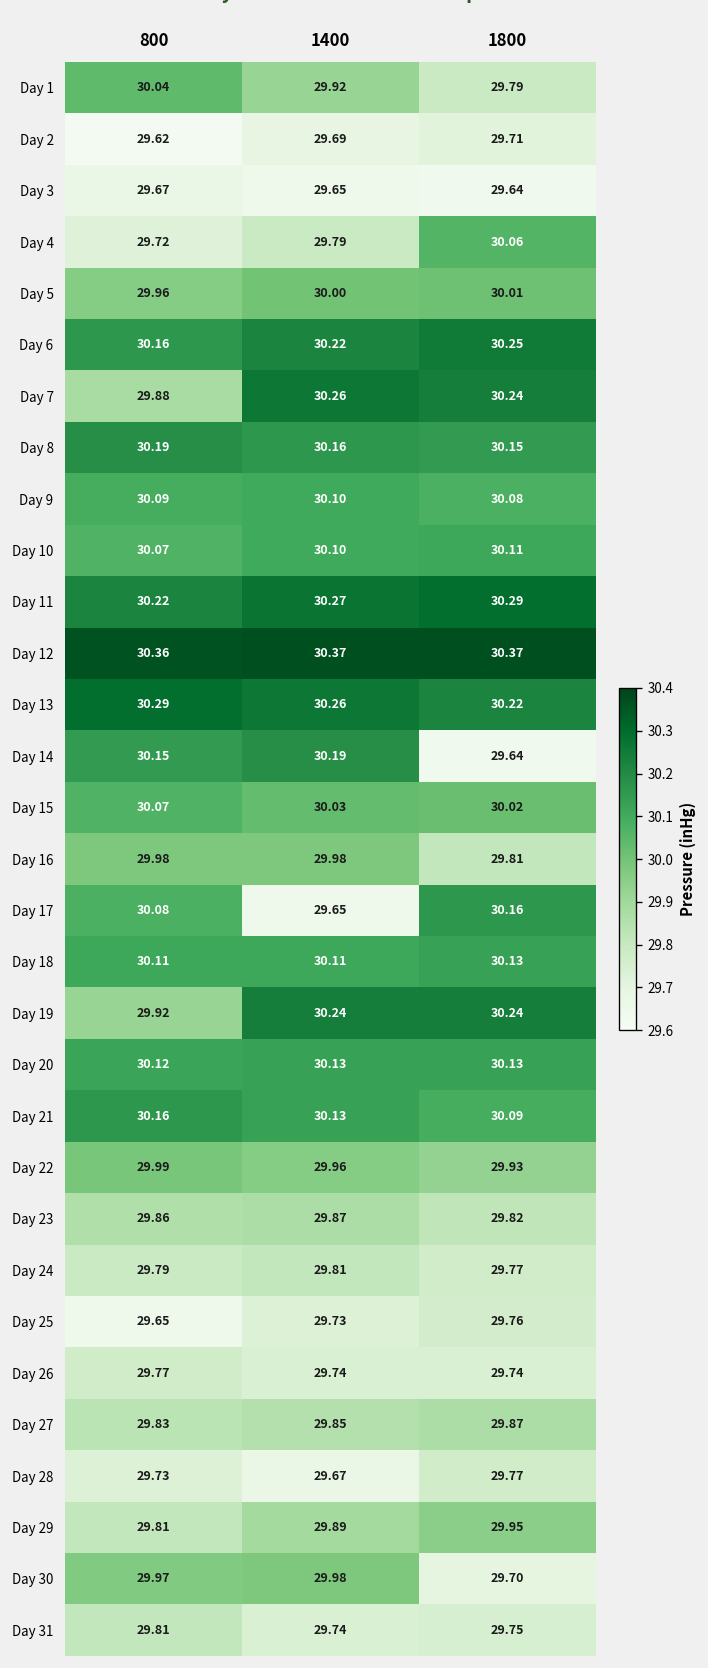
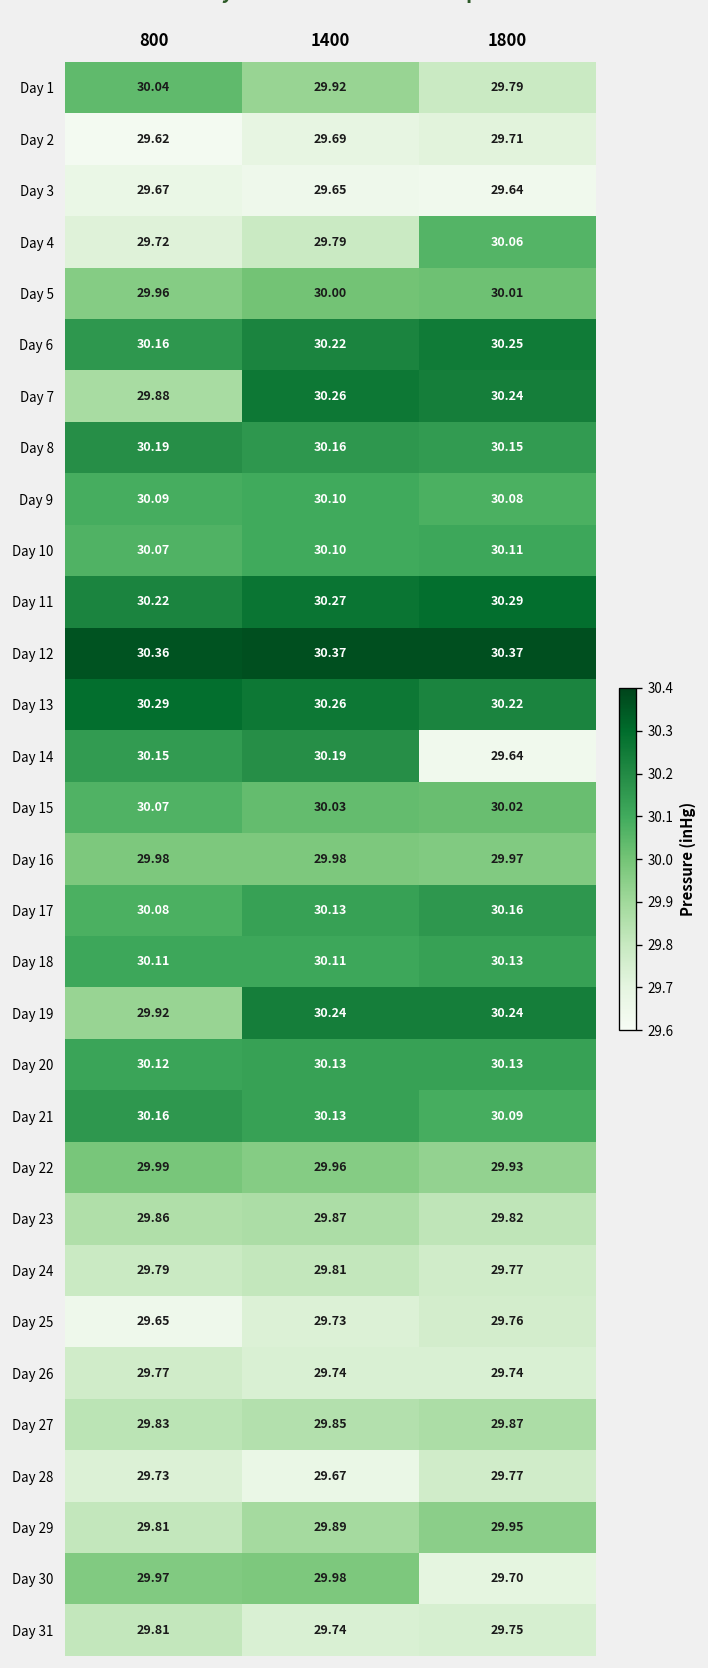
  {
    "Day 1": {
      "800": 30.04,
      "1400": 29.92,
      "1800": 29.79
    },
    "Day 2": {
      "800": 29.62,
      "1400": 29.69,
      "1800": 29.71
    },
    "Day 3": {
      "800": 29.67,
      "1400": 29.65,
      "1800": 29.64
    },
    "Day 4": {
      "800": 29.72,
      "1400": 29.79,
      "1800": 30.06
    },
    "Day 5": {
      "800": 29.96,
      "1400": 30.00,
      "1800": 30.01
    },
    "Day 6": {
      "800": 30.16,
      "1400": 30.22,
      "1800": 30.25
    },
    "Day 7": {
      "800": 29.88,
      "1400": 30.26,
      "1800": 30.24
    },
    "Day 8": {
      "800": 30.19,
      "1400": 30.16,
      "1800": 30.15
    },
    "Day 9": {
      "800": 30.09,
      "1400": 30.10,
      "1800": 30.08
    },
    "Day 10": {
      "800": 30.07,
      "1400": 30.10,
      "1800": 30.11
    },
    "Day 11": {
      "800": 30.22,
      "1400": 30.27,
      "1800": 30.29
    },
    "Day 12": {
      "800": 30.36,
      "1400": 30.37,
      "1800": 30.37
    },
    "Day 13": {
      "800": 30.29,
      "1400": 30.26,
      "1800": 30.22
    },
    "Day 14": {
      "800": 30.15,
      "1400": 30.19,
      "1800": 29.64
    },
    "Day 15": {
      "800": 30.07,
      "1400": 30.03,
      "1800": 30.02
    },
    "Day 16": {
      "800": 29.98,
      "1400": 29.98,
-     "1800": 29.81
+     "1800": 29.97
    },
    "Day 17": {
      "800": 30.08,
-     "1400": 29.65,
+     "1400": 30.13,
      "1800": 30.16
    },
    "Day 18": {
      "800": 30.11,
      "1400": 30.11,
      "1800": 30.13
    },
    "Day 19": {
      "800": 29.92,
      "1400": 30.24,
      "1800": 30.24
    },
    "Day 20": {
      "800": 30.12,
      "1400": 30.13,
      "1800": 30.13
    },
    "Day 21": {
      "800": 30.16,
      "1400": 30.13,
      "1800": 30.09
    },
    "Day 22": {
      "800": 29.99,
      "1400": 29.96,
      "1800": 29.93
    },
    "Day 23": {
      "800": 29.86,
      "1400": 29.87,
      "1800": 29.82
    },
    "Day 24": {
      "800": 29.79,
      "1400": 29.81,
      "1800": 29.77
    },
    "Day 25": {
      "800": 29.65,
      "1400": 29.73,
      "1800": 29.76
    },
    "Day 26": {
      "800": 29.77,
      "1400": 29.74,
      "1800": 29.74
    },
    "Day 27": {
      "800": 29.83,
      "1400": 29.85,
      "1800": 29.87
    },
    "Day 28": {
      "800": 29.73,
      "1400": 29.67,
      "1800": 29.77
    },
    "Day 29": {
      "800": 29.81,
      "1400": 29.89,
      "1800": 29.95
    },
    "Day 30": {
      "800": 29.97,
      "1400": 29.98,
      "1800": 29.70
    },
    "Day 31": {
      "800": 29.81,
      "1400": 29.74,
      "1800": 29.75
    }
  }
